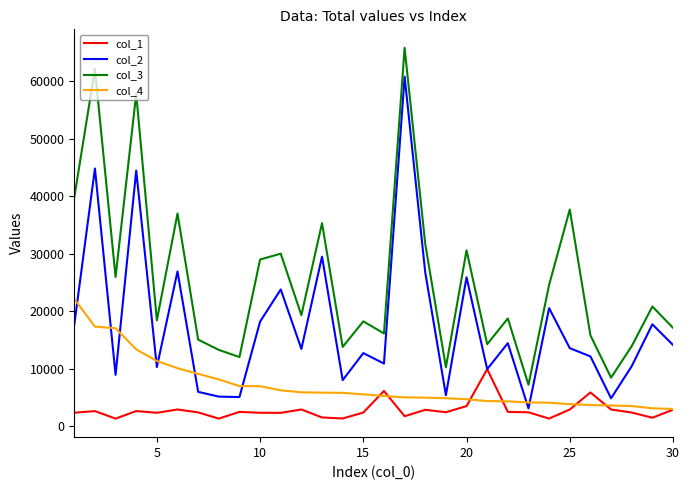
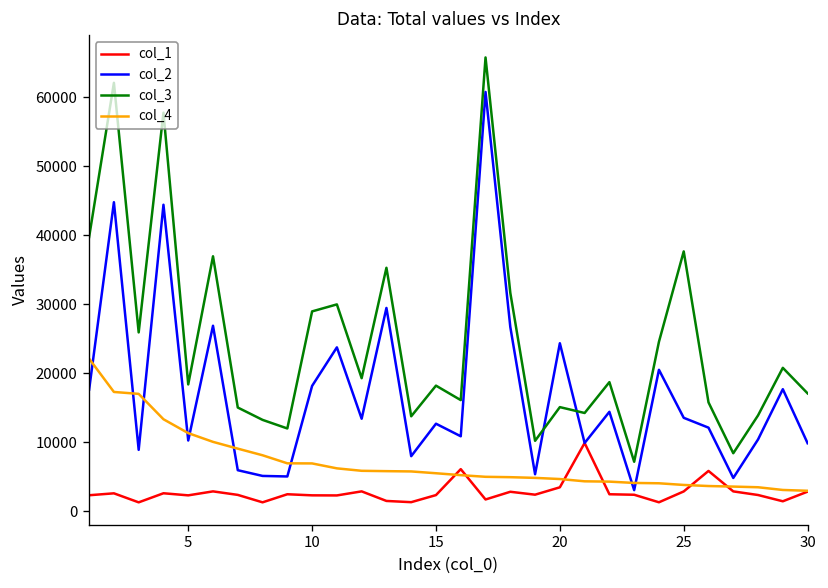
  {
    "col_1": {
      "5": 2000,
      "10": 2000,
      "15": 2000,
      "20": 3000,
      "25": 3000
    },
    "col_2": {
      "5": 10000,
      "10": 18000,
      "15": 13000,
-     "20": 26000,
+     "20": 24000,
      "25": 14000,
-     "30": 14000
+     "30": 10000
    },
    "col_3": {
      "5": 18000,
      "10": 29000,
      "15": 18000,
-     "20": 31000,
+     "20": 15000,
      "25": 38000,
      "30": 17000
    },
    "col_4": {
      "5": 11000,
      "10": 7000,
      "15": 6000,
      "20": 5000,
      "25": 4000
    }
  }
